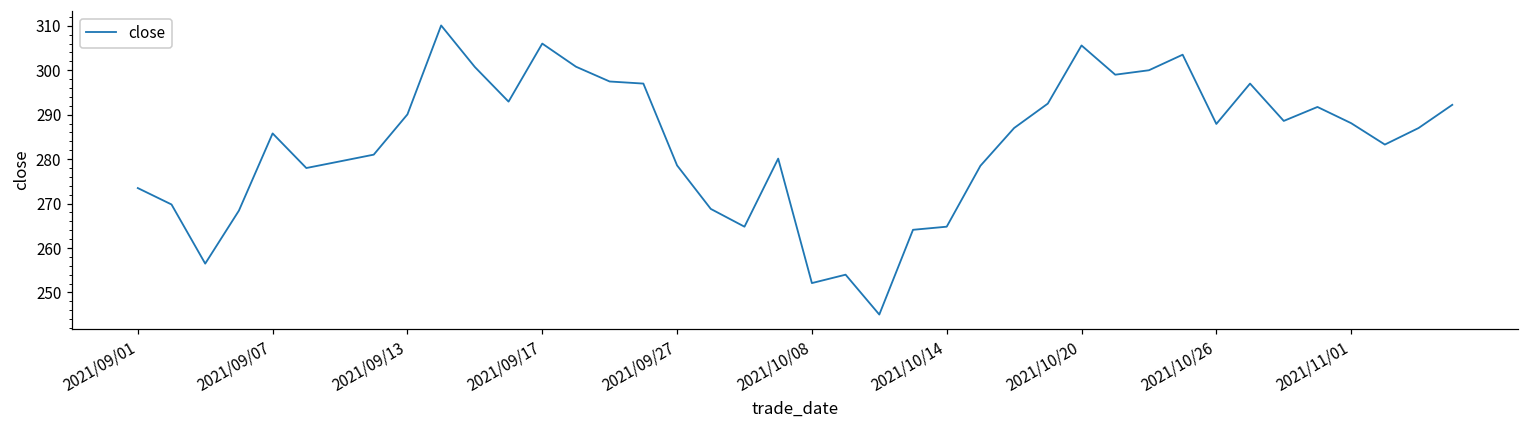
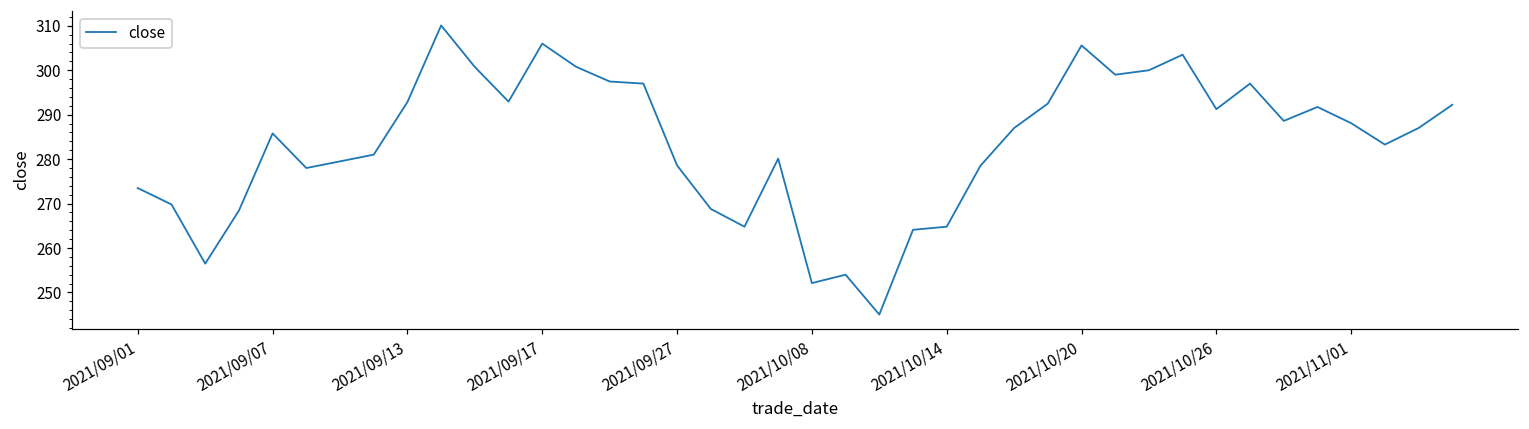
  {
    "2021/09/01": 273,
    "2021/09/07": 286,
-   "2021/09/13": 290,
+   "2021/09/13": 293,
    "2021/09/17": 306,
    "2021/09/27": 279,
    "2021/10/08": 252,
    "2021/10/14": 265,
    "2021/10/20": 306,
-   "2021/10/26": 288,
+   "2021/10/26": 291,
    "2021/11/01": 288
  }
